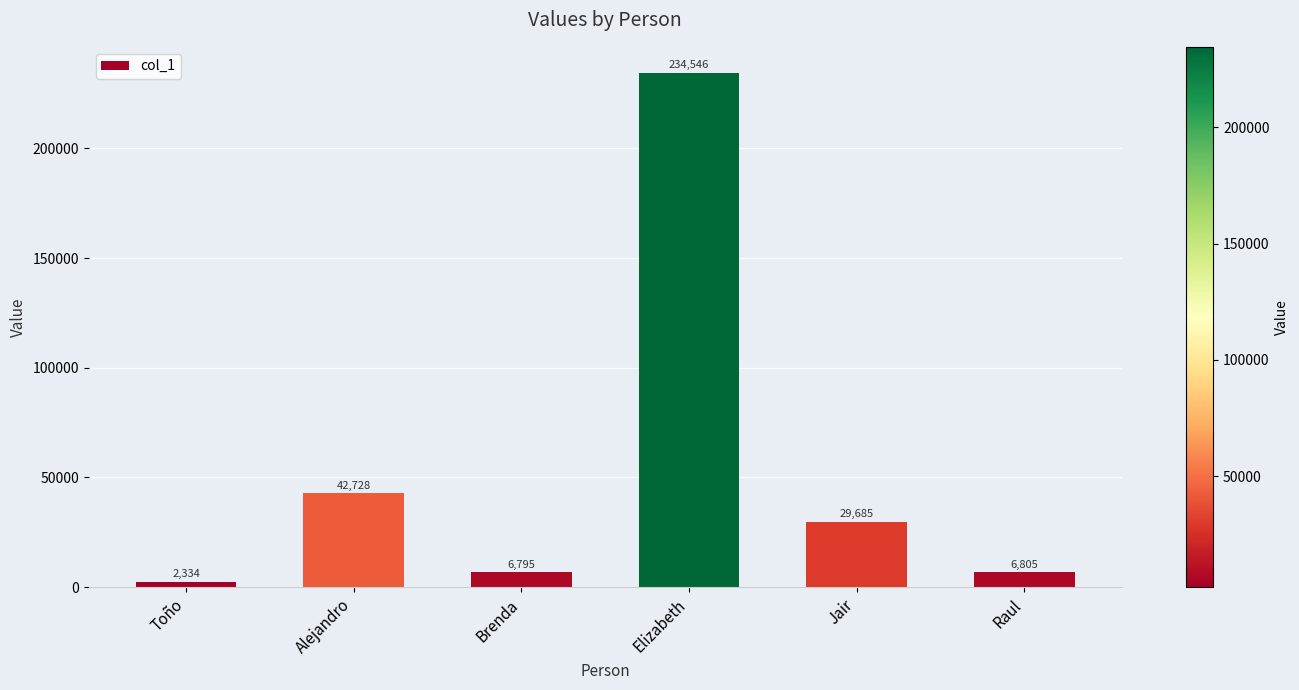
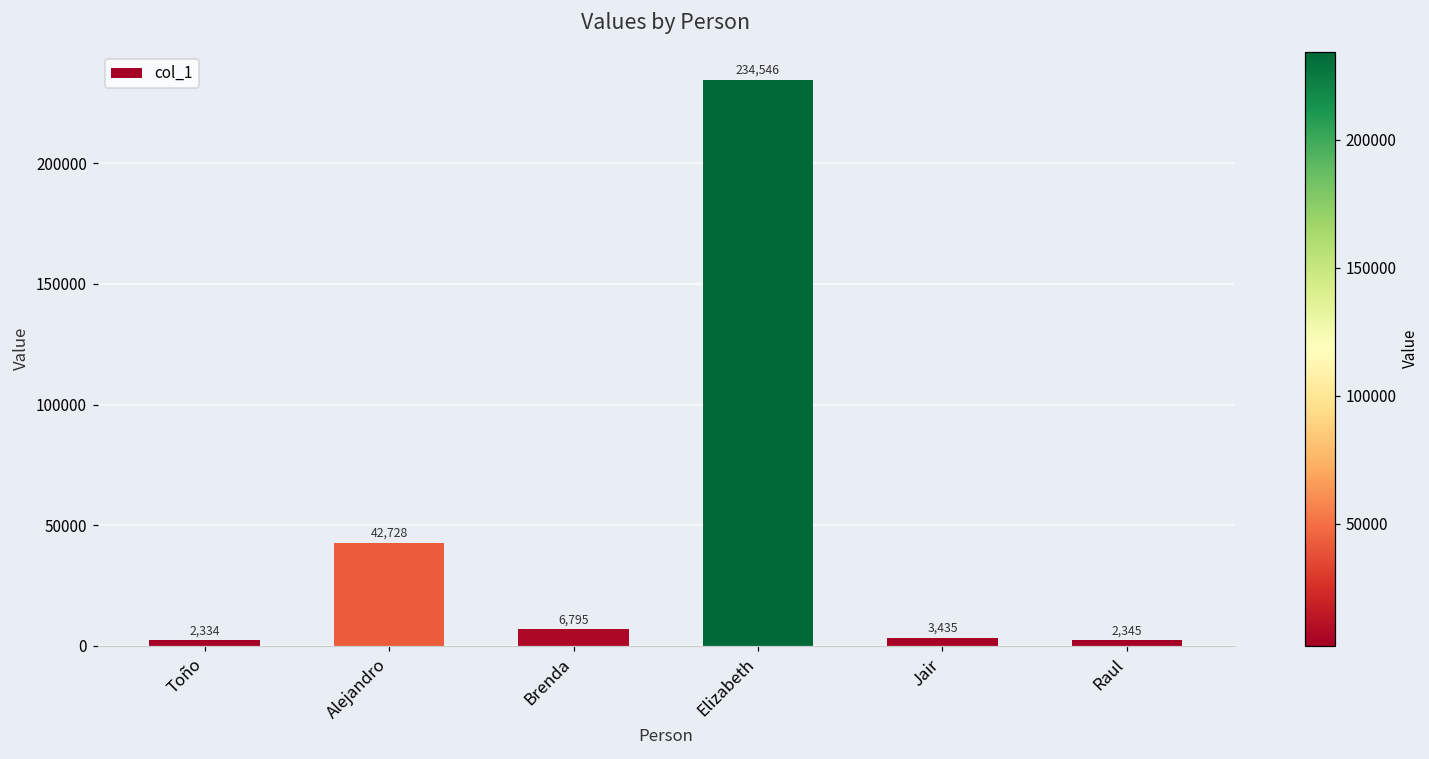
  {
    "Toño": "2,334",
    "Alejandro": "42,728",
    "Brenda": "6,795",
    "Elizabeth": "234,546",
-   "Jair": "29,685",
-   "Raul": "6,805"
+   "Jair": "3,435",
+   "Raul": "2,345"
  }
